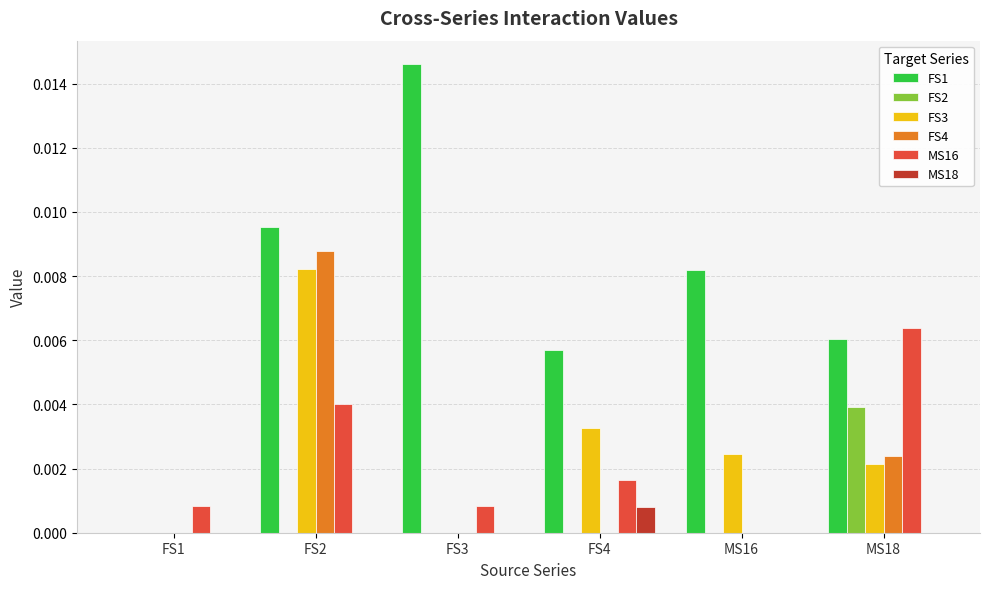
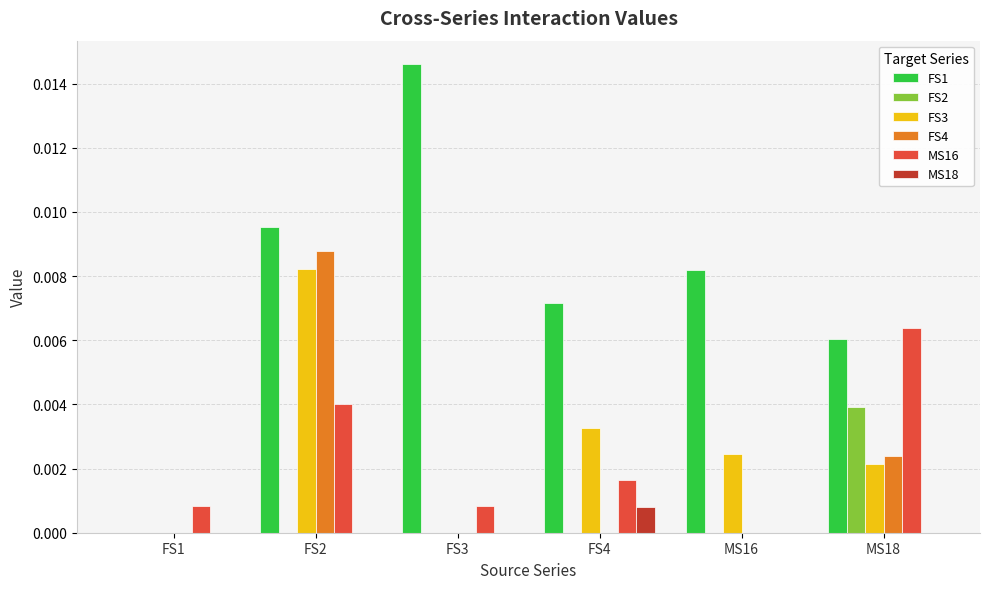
  {
    "FS1": {
      "FS1": 0.0000,
      "FS2": 0.0095,
      "FS3": 0.0146,
-     "FS4": 0.0057,
+     "FS4": 0.0072,
      "MS16": 0.0082,
      "MS18": 0.0060
    },
    "FS2": {
      "FS1": 0.0000,
      "FS2": 0.0000,
      "FS3": 0.0000,
      "FS4": 0.0000,
      "MS16": 0.0000,
      "MS18": 0.0039
    },
    "FS3": {
      "FS1": 0.0000,
      "FS2": 0.0082,
      "FS3": 0.0000,
      "FS4": 0.0033,
      "MS16": 0.0025,
      "MS18": 0.0021
    }
  }
